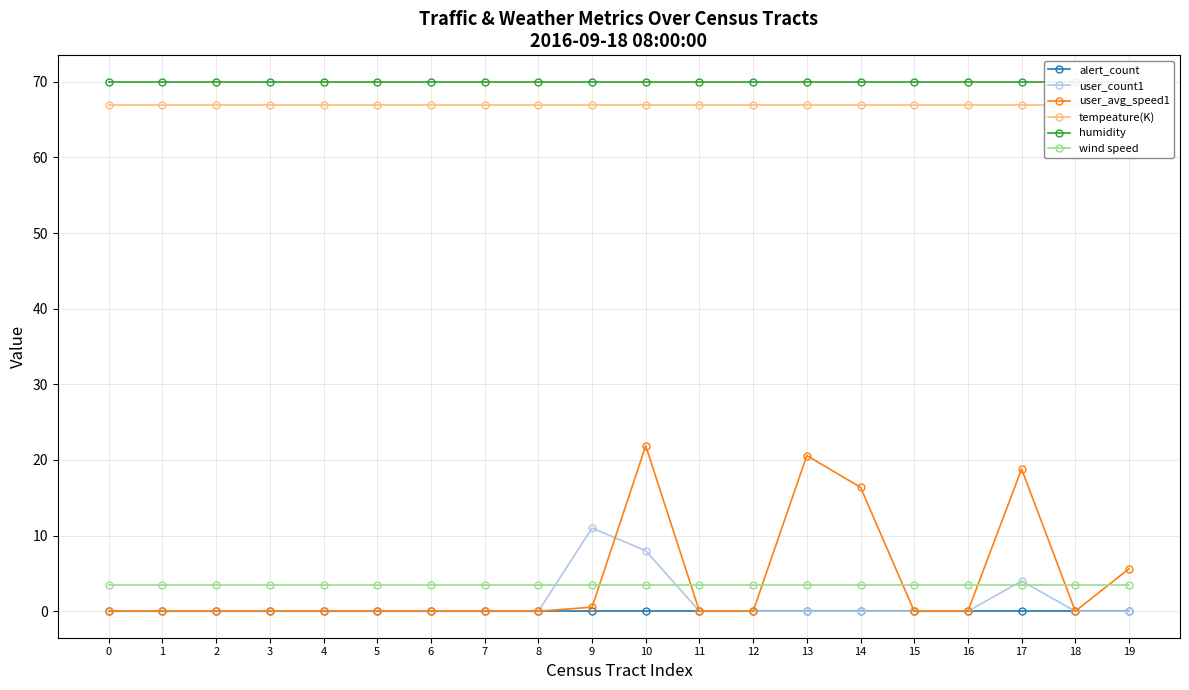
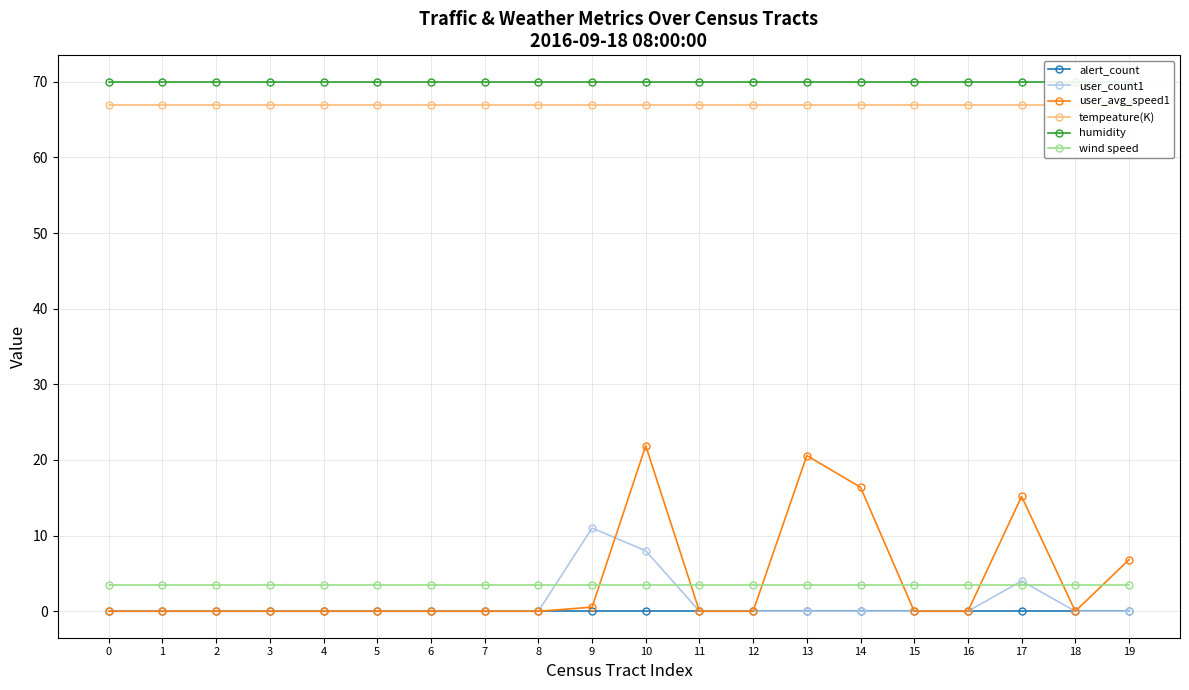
  {
    "alert_count": {
      "9": 0,
      "10": 0,
      "17": 0
    },
    "user_count1": {
      "9": 11,
      "10": 8,
      "17": 4
    },
    "user_avg_speed1": {
      "9": 1,
      "10": 22,
      "13": 21,
      "14": 16,
-     "17": 19,
-     "19": 6
+     "17": 15,
+     "19": 7
    },
    "tempeature(K)": {
      "0": 67,
      "1": 67,
      "2": 67,
      "3": 67,
      "4": 67,
      "5": 67,
      "6": 67,
      "7": 67,
      "8": 67,
      "9": 67,
      "10": 67,
      "11": 67,
      "12": 67,
      "13": 67,
      "14": 67,
      "15": 67,
      "16": 67,
      "17": 67
    },
    "humidity": {
      "0": 70,
      "1": 70,
      "2": 70,
      "3": 70,
      "4": 70,
      "5": 70,
      "6": 70,
      "7": 70,
      "8": 70,
      "9": 70,
      "10": 70,
      "11": 70,
      "12": 70,
      "13": 70,
      "14": 70,
      "15": 70,
      "16": 70,
      "17": 70
    },
    "wind speed": {
      "0": 4,
      "1": 4,
      "2": 4,
      "3": 4,
      "4": 4,
      "5": 4,
      "6": 4,
      "7": 4,
      "8": 4,
      "9": 4,
      "10": 4,
      "11": 4,
      "12": 4,
      "13": 4,
      "14": 4,
      "15": 4,
      "16": 4,
      "17": 4,
      "18": 4,
      "19": 4
    }
  }
